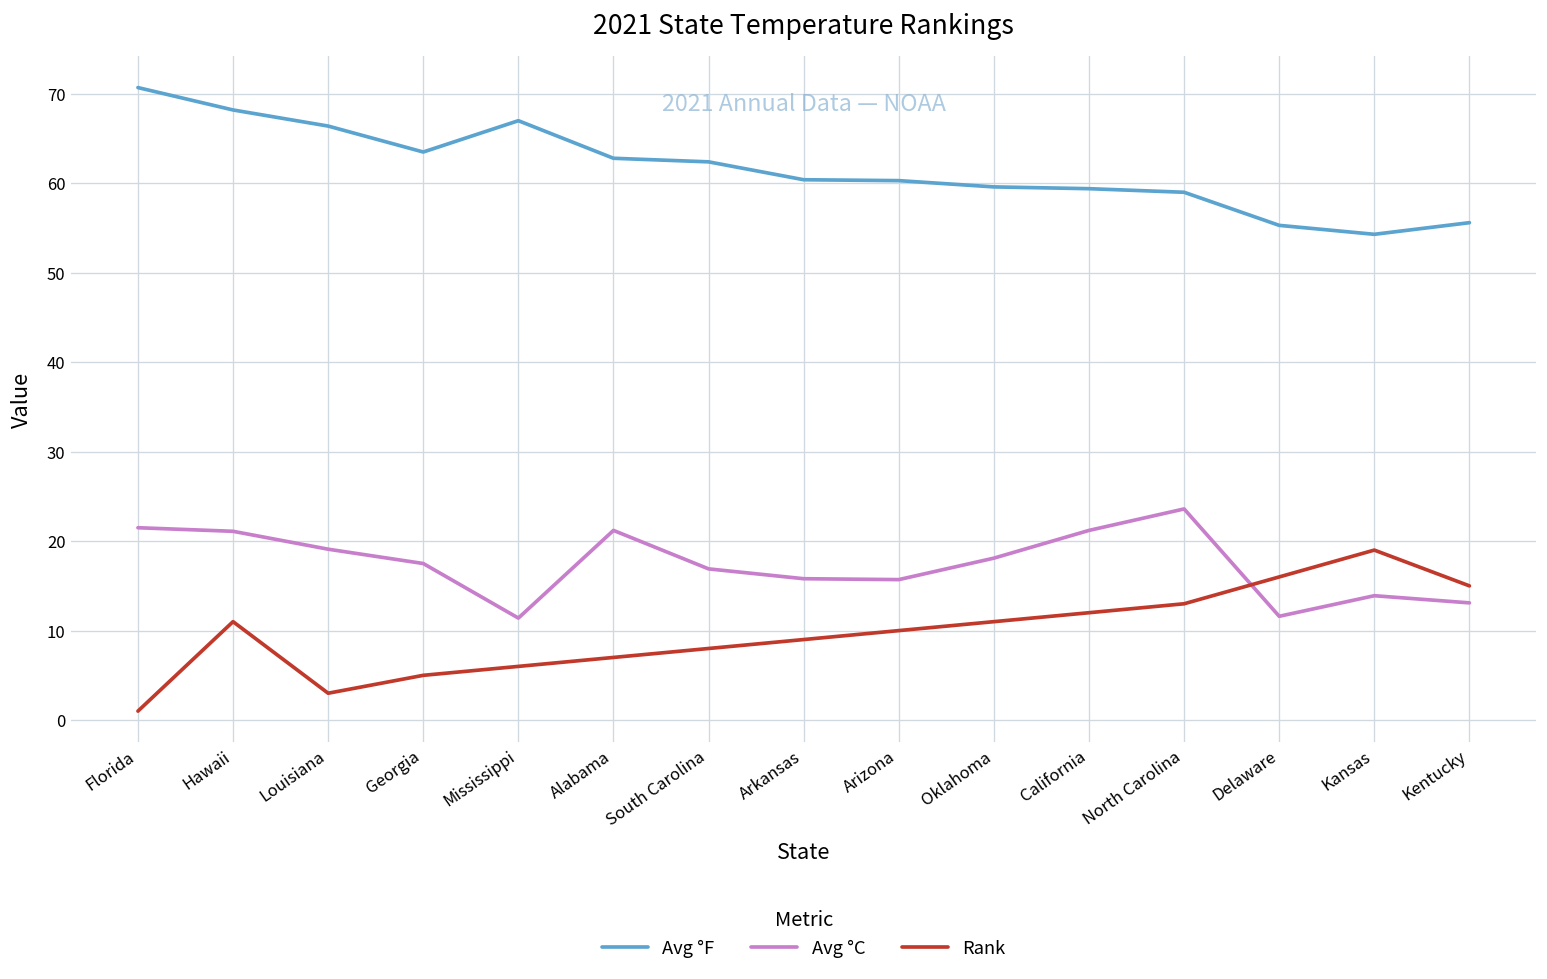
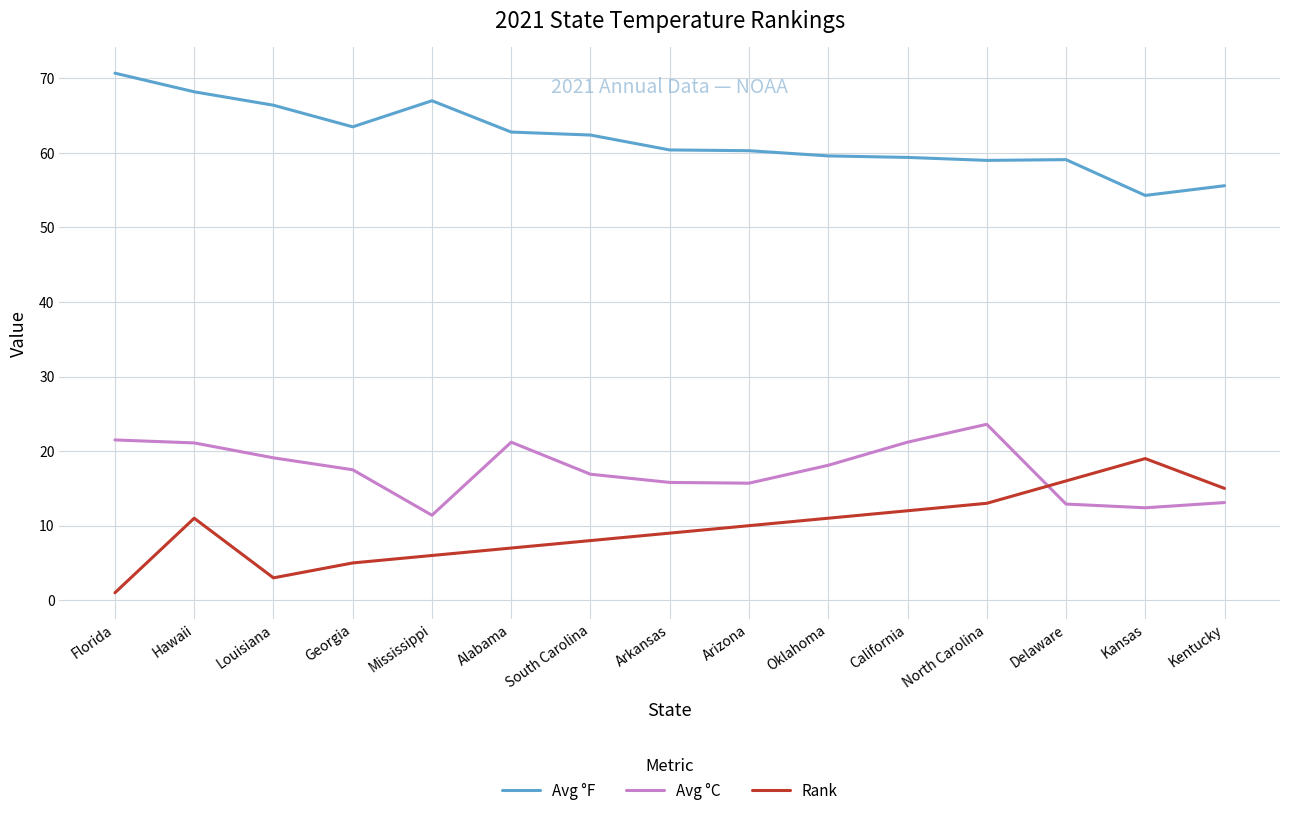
  {
    "Avg °F": {
      "Florida": 71,
      "Hawaii": 68,
      "Louisiana": 66,
      "Georgia": 64,
      "Mississippi": 67,
      "Alabama": 63,
      "South Carolina": 62,
      "Arkansas": 60,
      "Arizona": 60,
      "Oklahoma": 60,
      "California": 59,
      "North Carolina": 59,
-     "Delaware": 55,
+     "Delaware": 59,
      "Kansas": 54,
      "Kentucky": 56
    },
    "Avg °C": {
      "Florida": 22,
      "Hawaii": 21,
      "Louisiana": 19,
      "Georgia": 18,
      "Mississippi": 11,
      "Alabama": 21,
      "South Carolina": 17,
      "Arkansas": 16,
      "Arizona": 16,
      "Oklahoma": 18,
      "California": 21,
      "North Carolina": 24,
-     "Delaware": 12,
-     "Kansas": 14,
+     "Delaware": 13,
+     "Kansas": 12,
      "Kentucky": 13
    },
    "Rank": {
      "Florida": 1,
      "Hawaii": 11,
      "Louisiana": 3,
      "Georgia": 5,
      "Mississippi": 6,
      "Alabama": 7,
      "South Carolina": 8,
      "Arkansas": 9,
      "Arizona": 10,
      "Oklahoma": 11,
      "California": 12,
      "North Carolina": 13,
      "Delaware": 16,
      "Kansas": 19,
      "Kentucky": 15
    }
  }
